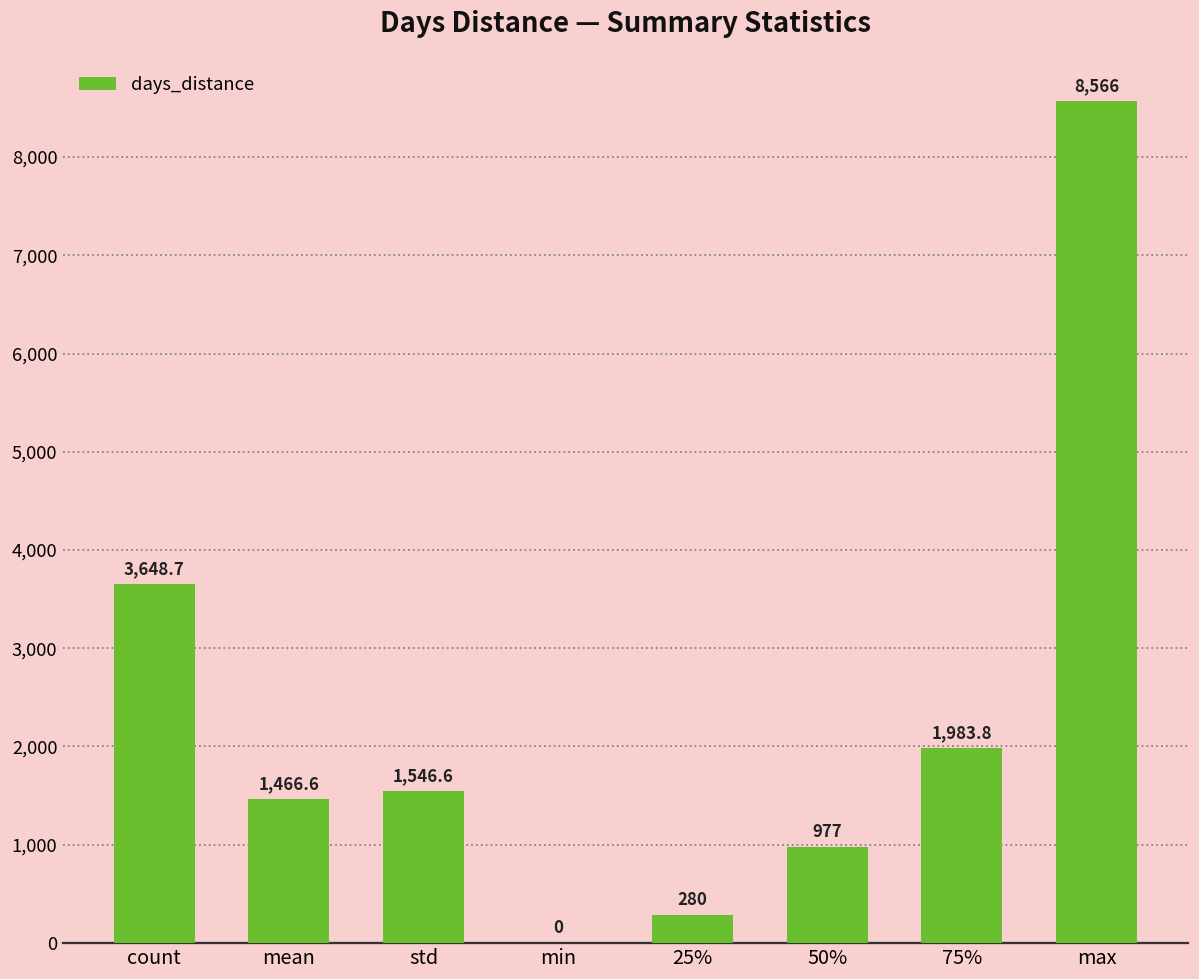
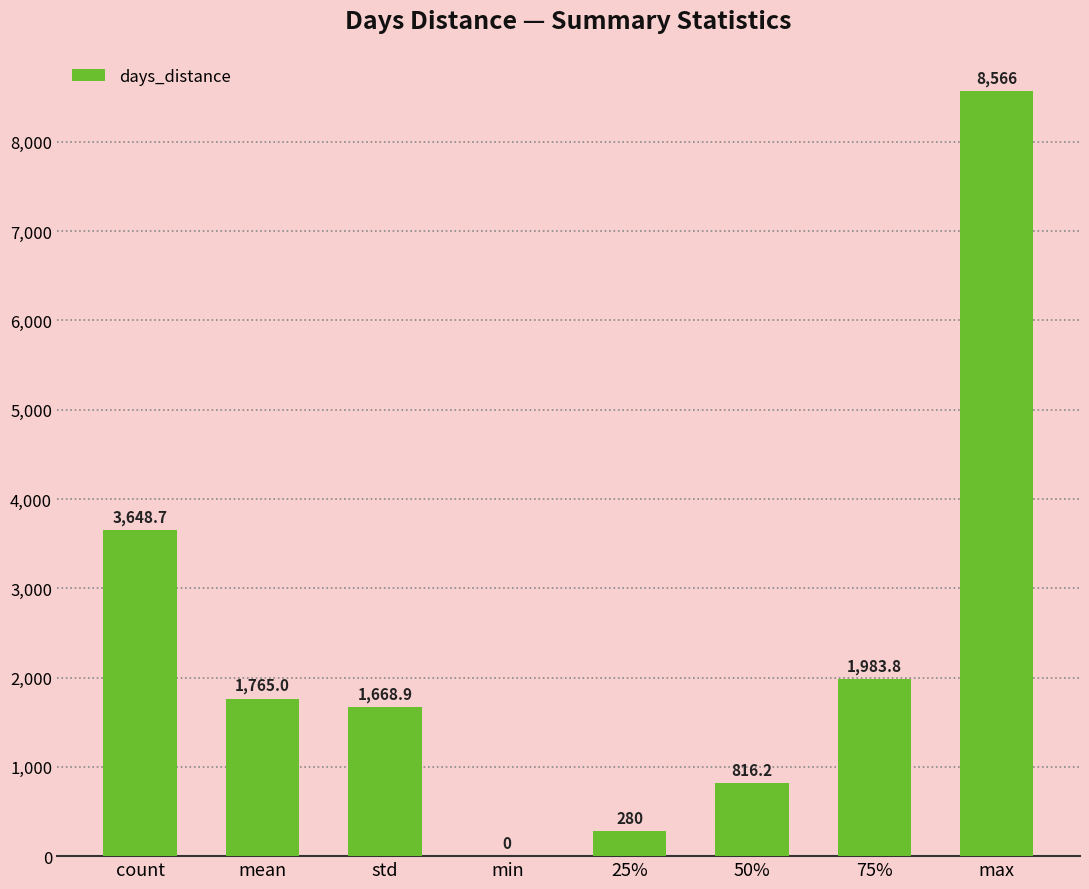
  {
    "count": "3,648.7",
-   "mean": "1,466.6",
-   "std": "1,546.6",
+   "mean": "1,765.0",
+   "std": "1,668.9",
    "min": "0",
    "25%": "280",
-   "50%": "977",
+   "50%": "816.2",
    "75%": "1,983.8",
    "max": "8,566"
  }
